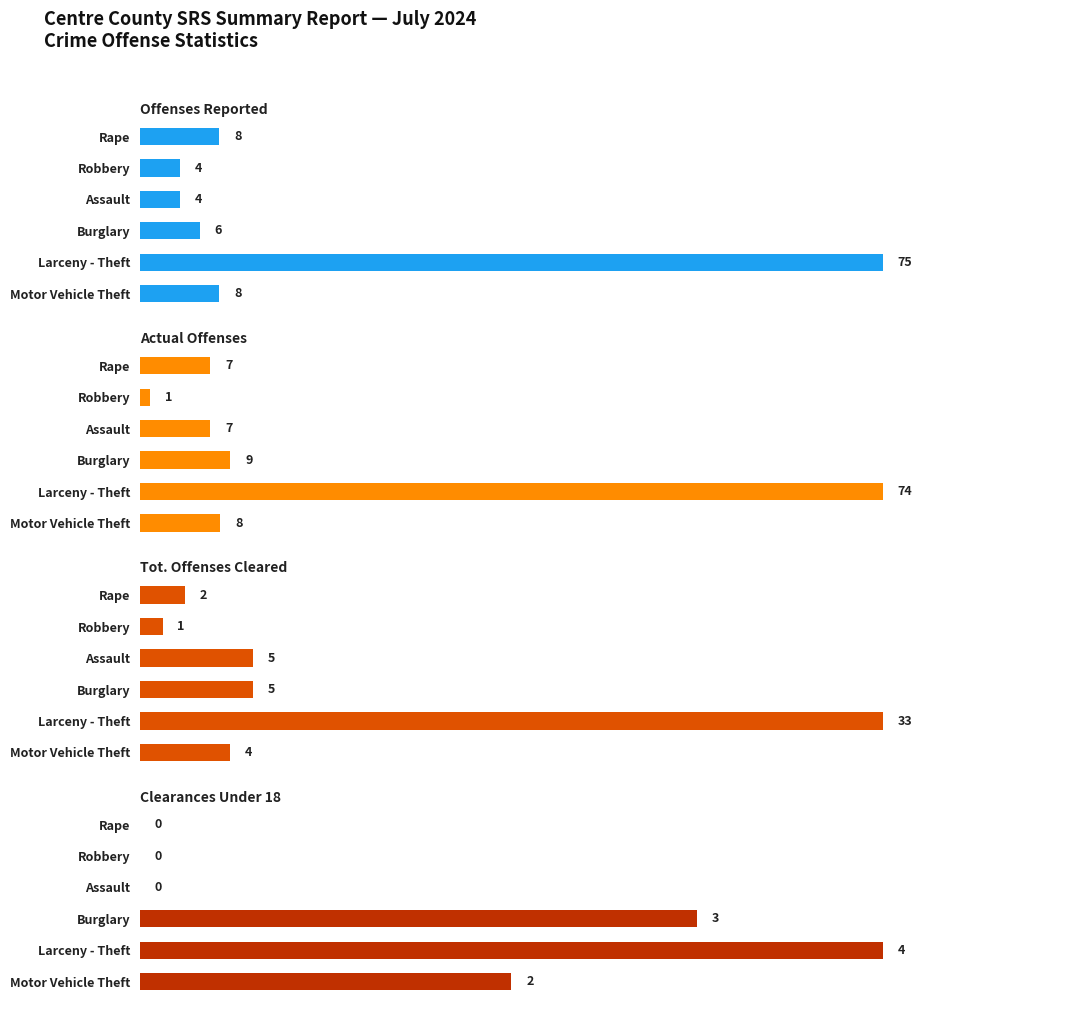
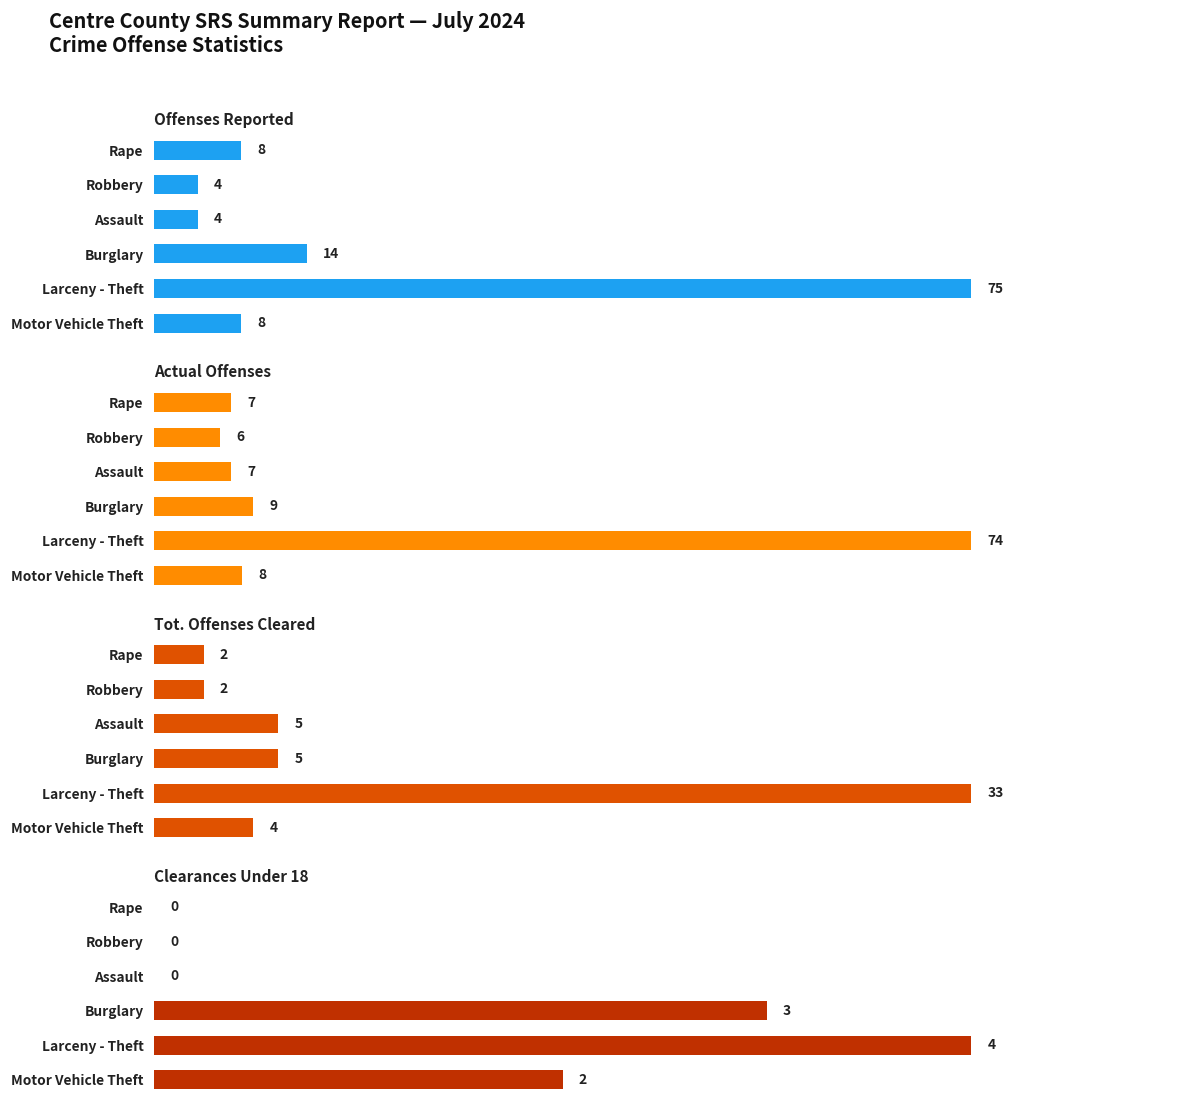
  {
    "Offenses Reported": {
      "Rape": 8,
      "Robbery": 4,
      "Assault": 4,
-     "Burglary": 6,
+     "Burglary": 14,
      "Larceny - Theft": 75,
      "Motor Vehicle Theft": 8
    },
    "Actual Offenses": {
      "Rape": 7,
-     "Robbery": 1,
+     "Robbery": 6,
      "Assault": 7,
      "Burglary": 9,
      "Larceny - Theft": 74,
      "Motor Vehicle Theft": 8
    },
    "Tot. Offenses Cleared": {
      "Rape": 2,
-     "Robbery": 1,
+     "Robbery": 2,
      "Assault": 5,
      "Burglary": 5,
      "Larceny - Theft": 33,
      "Motor Vehicle Theft": 4
    },
    "Clearances Under 18": {
      "Rape": 0,
      "Robbery": 0,
      "Assault": 0,
      "Burglary": 3,
      "Larceny - Theft": 4,
      "Motor Vehicle Theft": 2
    }
  }
